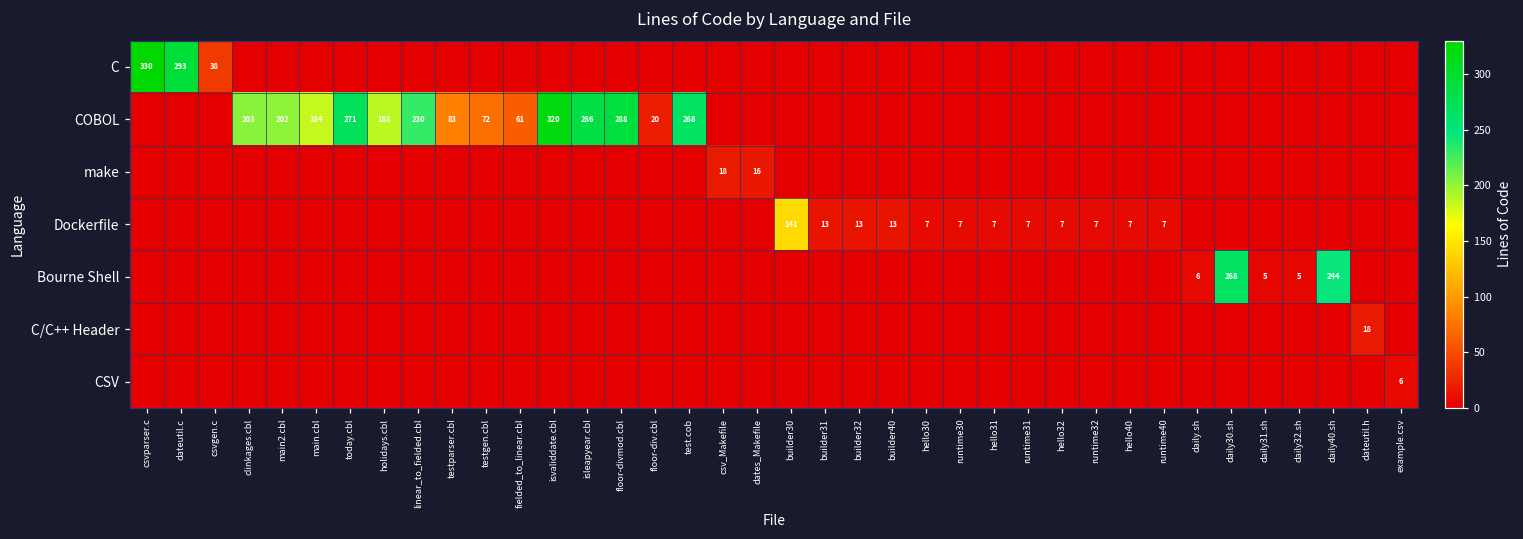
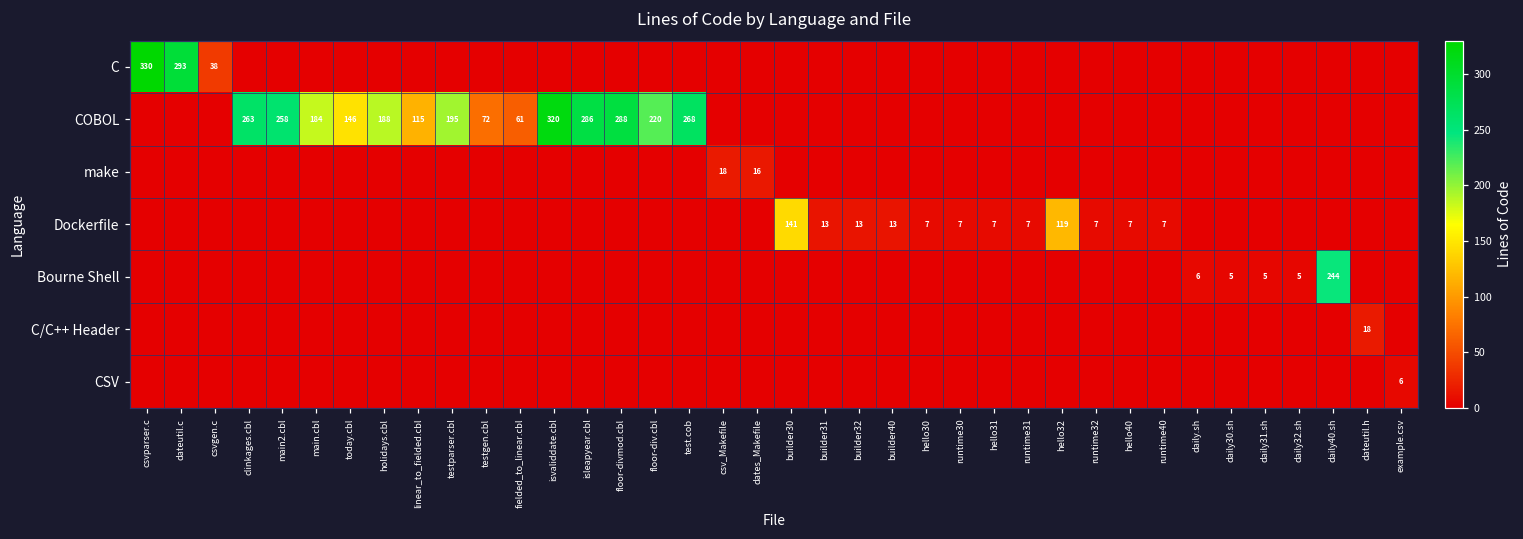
  {
    "C": {
      "csvparser.c": 330,
      "dateutil.c": 293,
      "csvgen.c": 38
    },
    "COBOL": {
-     "clinkages.cbl": 203,
-     "main2.cbl": 202,
+     "clinkages.cbl": 263,
+     "main2.cbl": 258,
      "main.cbl": 184,
-     "today.cbl": 271,
+     "today.cbl": 146,
      "holidays.cbl": 188,
-     "linear_to_fielded.cbl": 230,
-     "testparser.cbl": 83,
+     "linear_to_fielded.cbl": 115,
+     "testparser.cbl": 195,
      "testgen.cbl": 72,
      "fielded_to_linear.cbl": 61,
      "isvaliddate.cbl": 320,
      "isleapyear.cbl": 286,
      "floor-divmod.cbl": 288,
-     "floor-div.cbl": 20,
+     "floor-div.cbl": 220,
      "test.cob": 268
    },
    "make": {
      "csv_Makefile": 18,
      "dates_Makefile": 16
    },
    "Dockerfile": {
      "builder30": 141,
      "builder31": 13,
      "builder32": 13,
      "builder40": 13,
      "hello30": 7,
      "runtime30": 7,
      "hello31": 7,
      "runtime31": 7,
-     "hello32": 7,
+     "hello32": 119,
      "runtime32": 7,
      "hello40": 7,
      "runtime40": 7
    },
    "Bourne Shell": {
      "daily.sh": 6,
-     "daily30.sh": 268,
+     "daily30.sh": 5,
      "daily31.sh": 5,
      "daily32.sh": 5,
      "daily40.sh": 244
    },
    "C/C++ Header": {
      "dateutil.h": 18
    },
    "CSV": {
      "example.csv": 6
    }
  }
